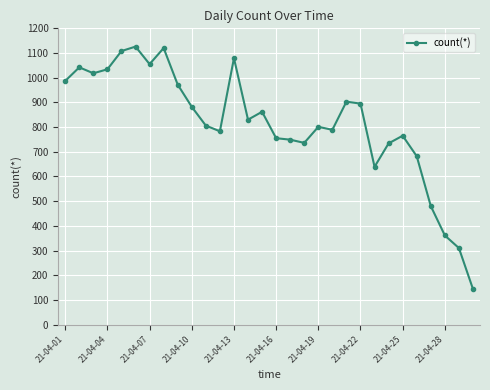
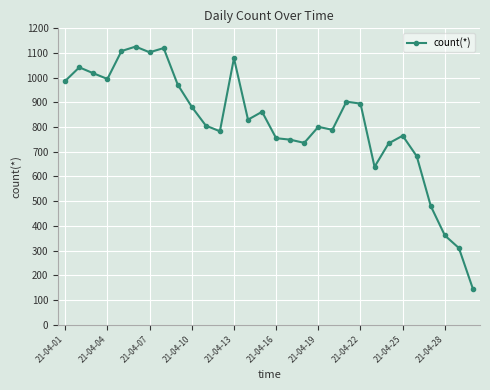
  {
    "21-04-01": 990,
-   "21-04-04": 1030,
-   "21-04-07": 1060,
+   "21-04-04": 1000,
+   "21-04-07": 1100,
    "21-04-10": 880,
    "21-04-13": 1080,
    "21-04-16": 760,
    "21-04-19": 800,
    "21-04-22": 900,
    "21-04-25": 770,
    "21-04-28": 360
  }
